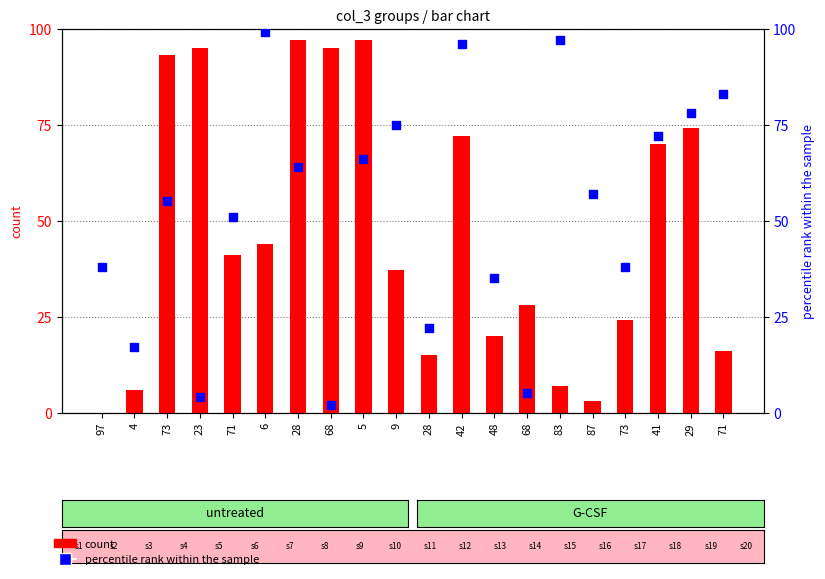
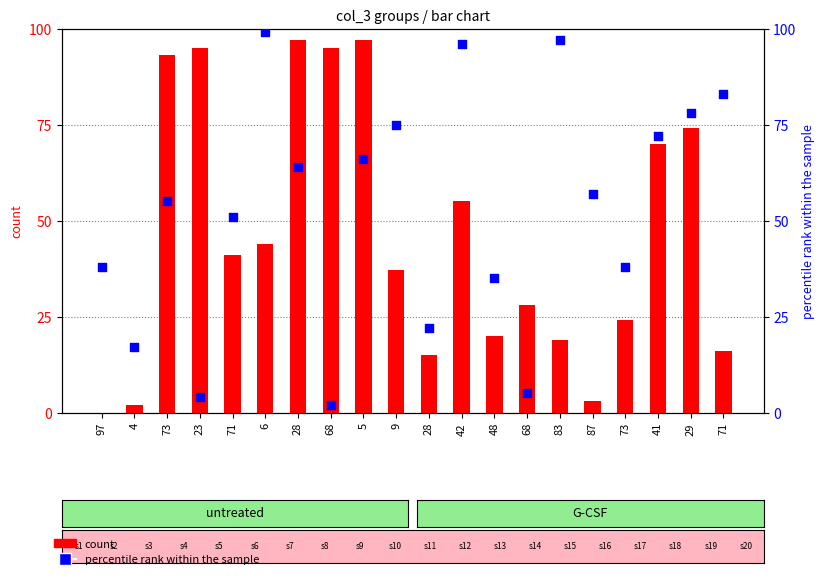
  {
    "count": {
      "97": 0,
-     "4": 6,
+     "4": 2,
      "23": 95,
      "6": 44,
      "5": 97,
      "9": 37,
-     "42": 72,
+     "42": 55,
      "48": 20,
-     "83": 7,
+     "83": 19,
      "87": 3,
      "41": 70,
      "29": 74
    }
  }
